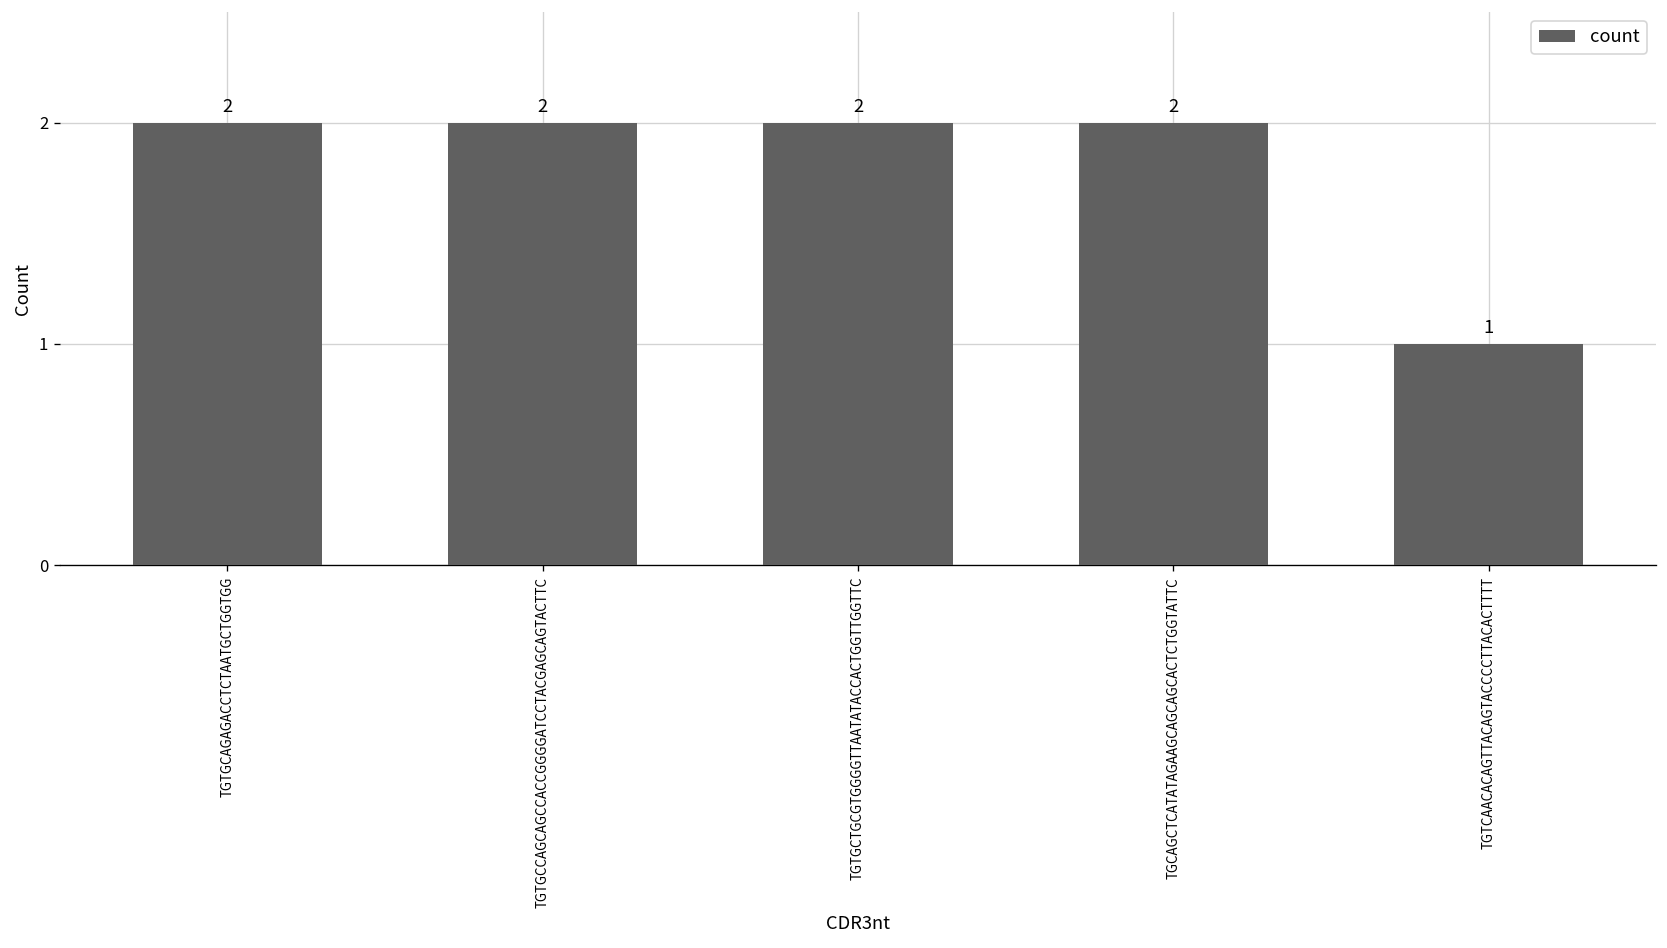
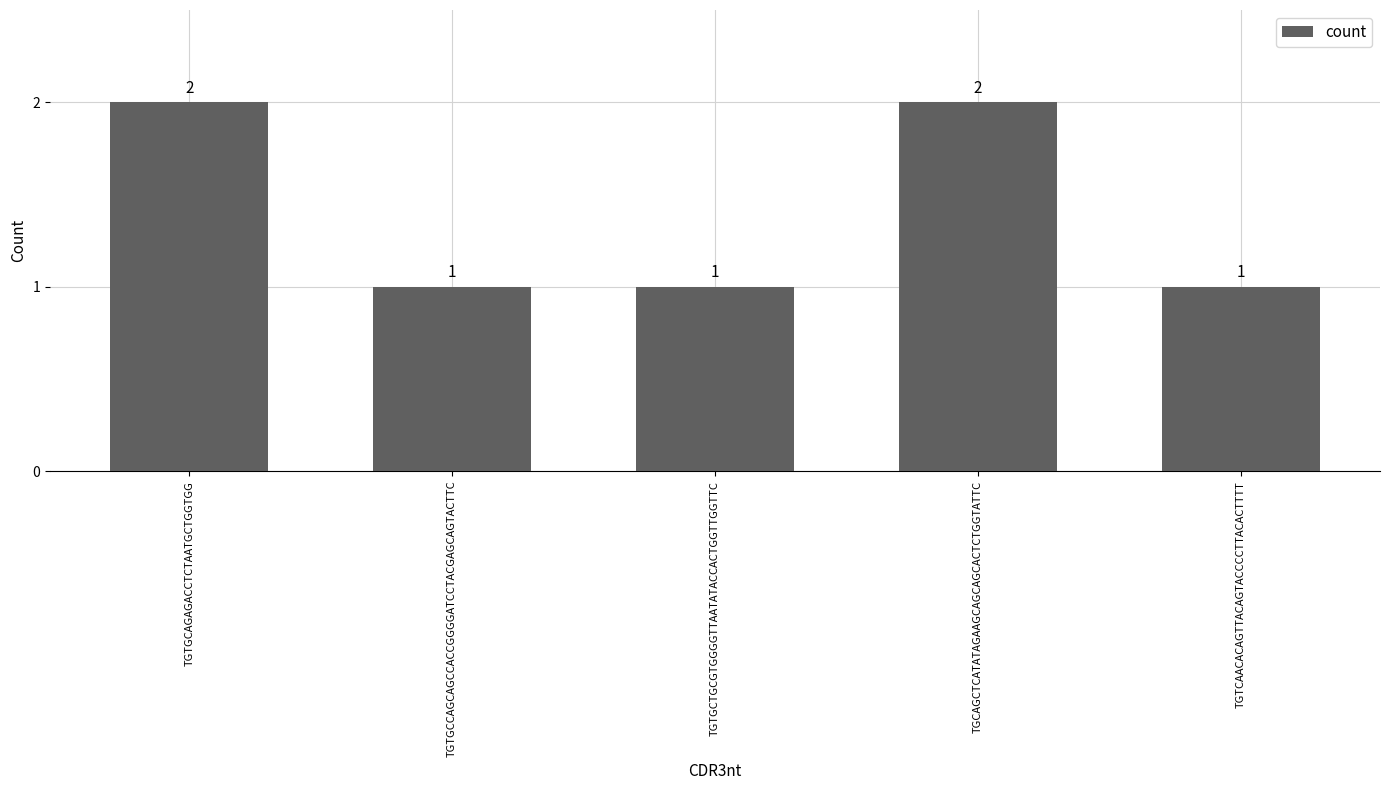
  {
    "TGTGCAGAGACCTCTAATGCTGGTGG": 2,
-   "TGTGCCAGCAGCCACCGGGGATCCTACGAGCAGTACTTC": 2,
-   "TGTGCTGCGTGGGGTTAATATACCACTGGTTGGTTC": 2,
+   "TGTGCCAGCAGCCACCGGGGATCCTACGAGCAGTACTTC": 1,
+   "TGTGCTGCGTGGGGTTAATATACCACTGGTTGGTTC": 1,
    "TGCAGCTCATATAGAAGCAGCAGCACTCTGGTATTC": 2,
    "TGTCAACACAGTTACAGTACCCCTTACACTTTT": 1
  }
